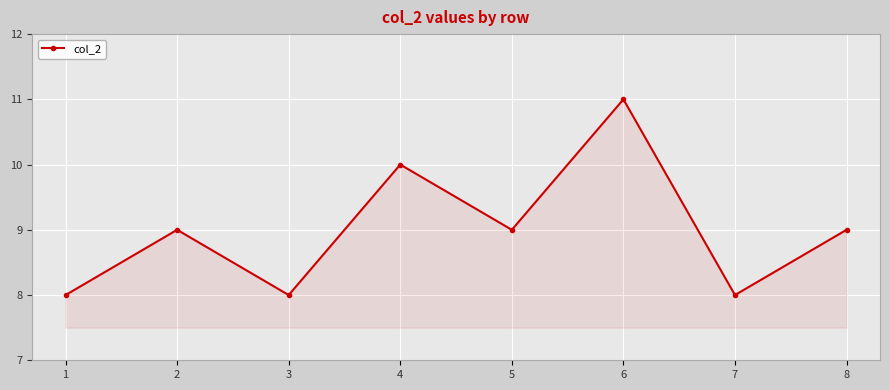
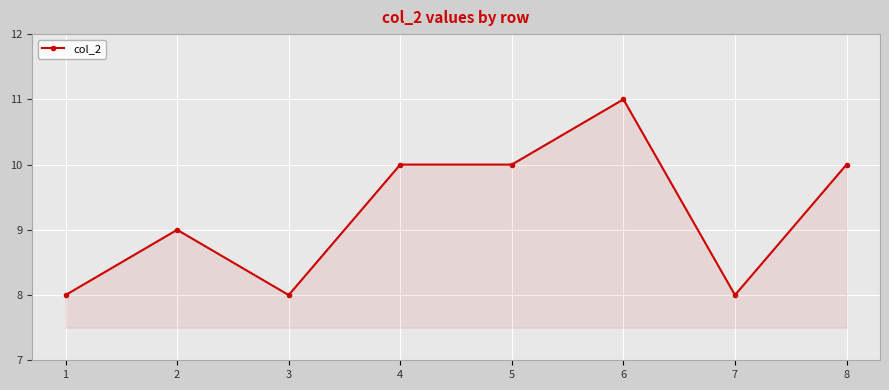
  {
    "1": 8,
    "2": 9,
    "3": 8,
    "4": 10,
-   "5": 9,
+   "5": 10,
    "6": 11,
    "7": 8,
-   "8": 9
+   "8": 10
  }
